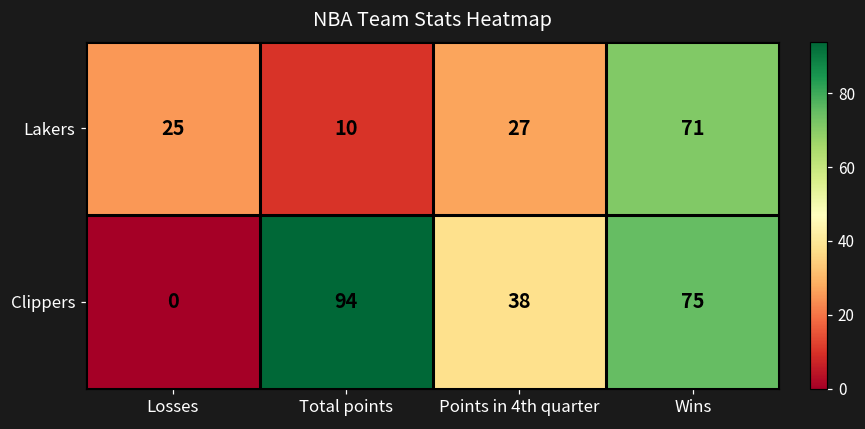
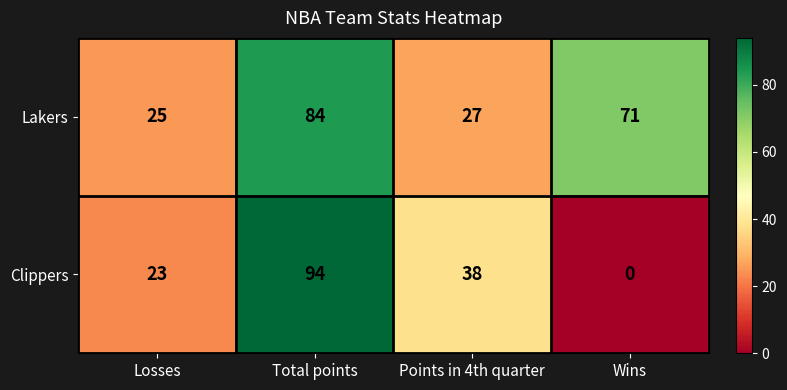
  {
    "Lakers": {
      "Losses": 25,
-     "Total points": 10,
+     "Total points": 84,
      "Points in 4th quarter": 27,
      "Wins": 71
    },
    "Clippers": {
-     "Losses": 0,
+     "Losses": 23,
      "Total points": 94,
      "Points in 4th quarter": 38,
-     "Wins": 75
+     "Wins": 0
    }
  }
